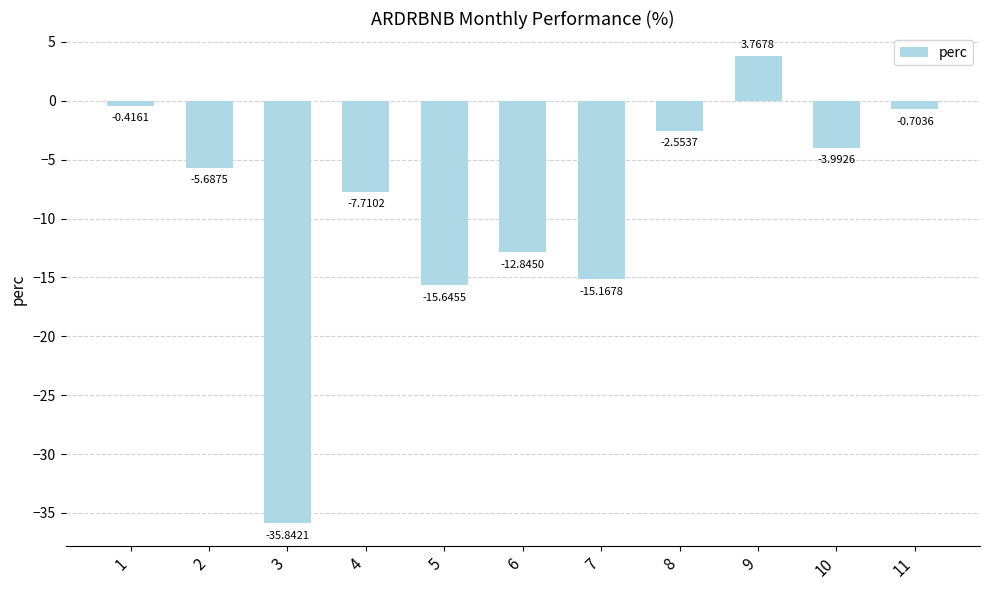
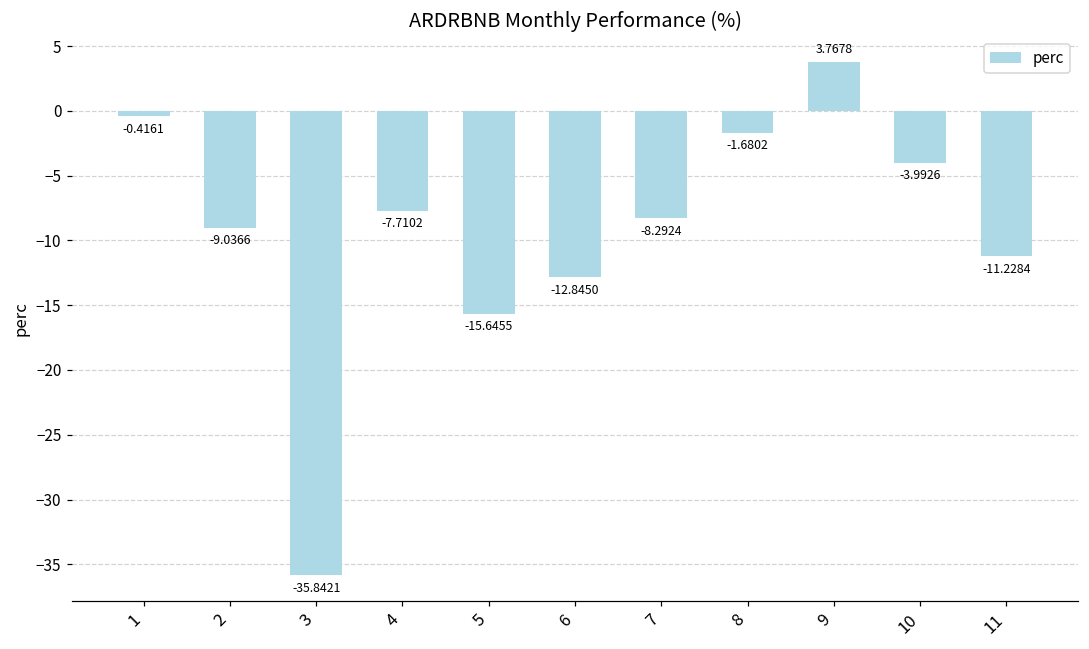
  {
    "1": -0.4161,
-   "2": -5.6875,
+   "2": -9.0366,
    "3": -35.8421,
    "4": -7.7102,
    "5": -15.6455,
    "6": -12.8450,
-   "7": -15.1678,
-   "8": -2.5537,
+   "7": -8.2924,
+   "8": -1.6802,
    "9": 3.7678,
    "10": -3.9926,
-   "11": -0.7036
+   "11": -11.2284
  }
